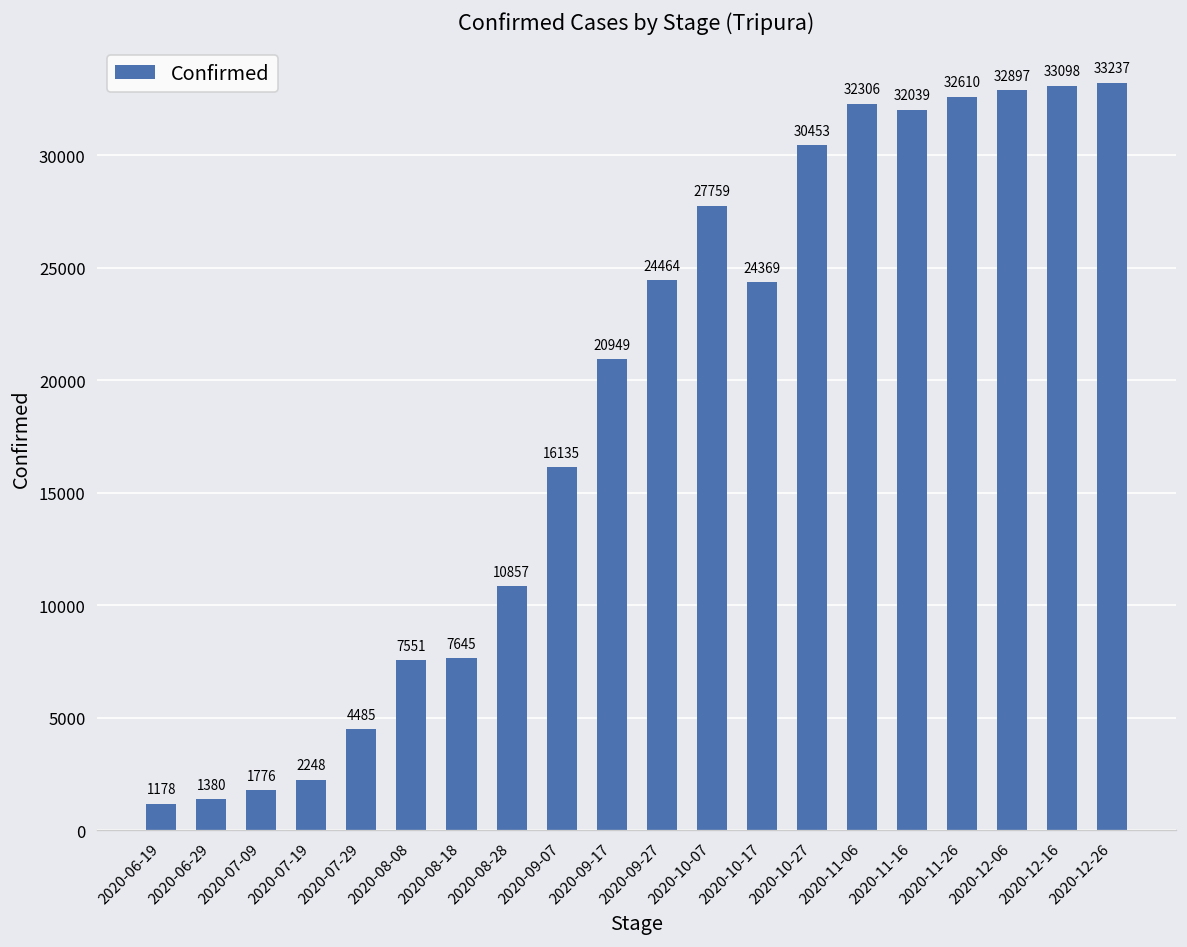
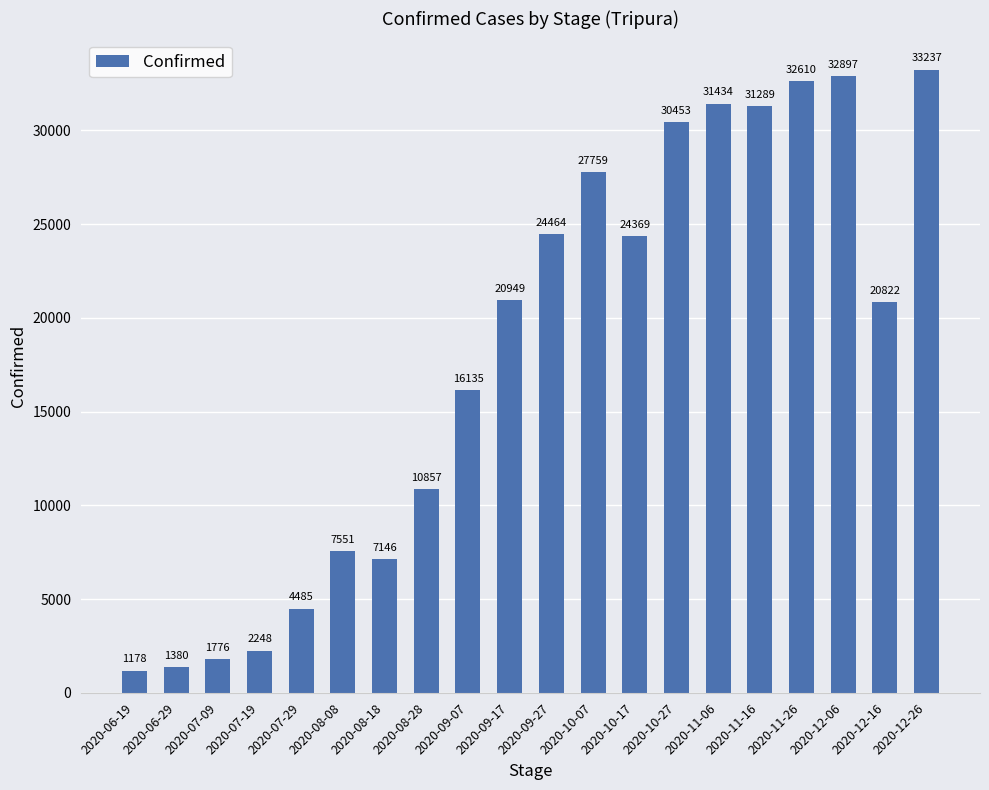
  {
    "2020-06-19": 1178,
    "2020-06-29": 1380,
    "2020-07-09": 1776,
    "2020-07-19": 2248,
    "2020-07-29": 4485,
    "2020-08-08": 7551,
-   "2020-08-18": 7645,
+   "2020-08-18": 7146,
    "2020-08-28": 10857,
    "2020-09-07": 16135,
    "2020-09-17": 20949,
    "2020-09-27": 24464,
    "2020-10-07": 27759,
    "2020-10-17": 24369,
    "2020-10-27": 30453,
-   "2020-11-06": 32306,
-   "2020-11-16": 32039,
+   "2020-11-06": 31434,
+   "2020-11-16": 31289,
    "2020-11-26": 32610,
    "2020-12-06": 32897,
-   "2020-12-16": 33098,
+   "2020-12-16": 20822,
    "2020-12-26": 33237
  }
